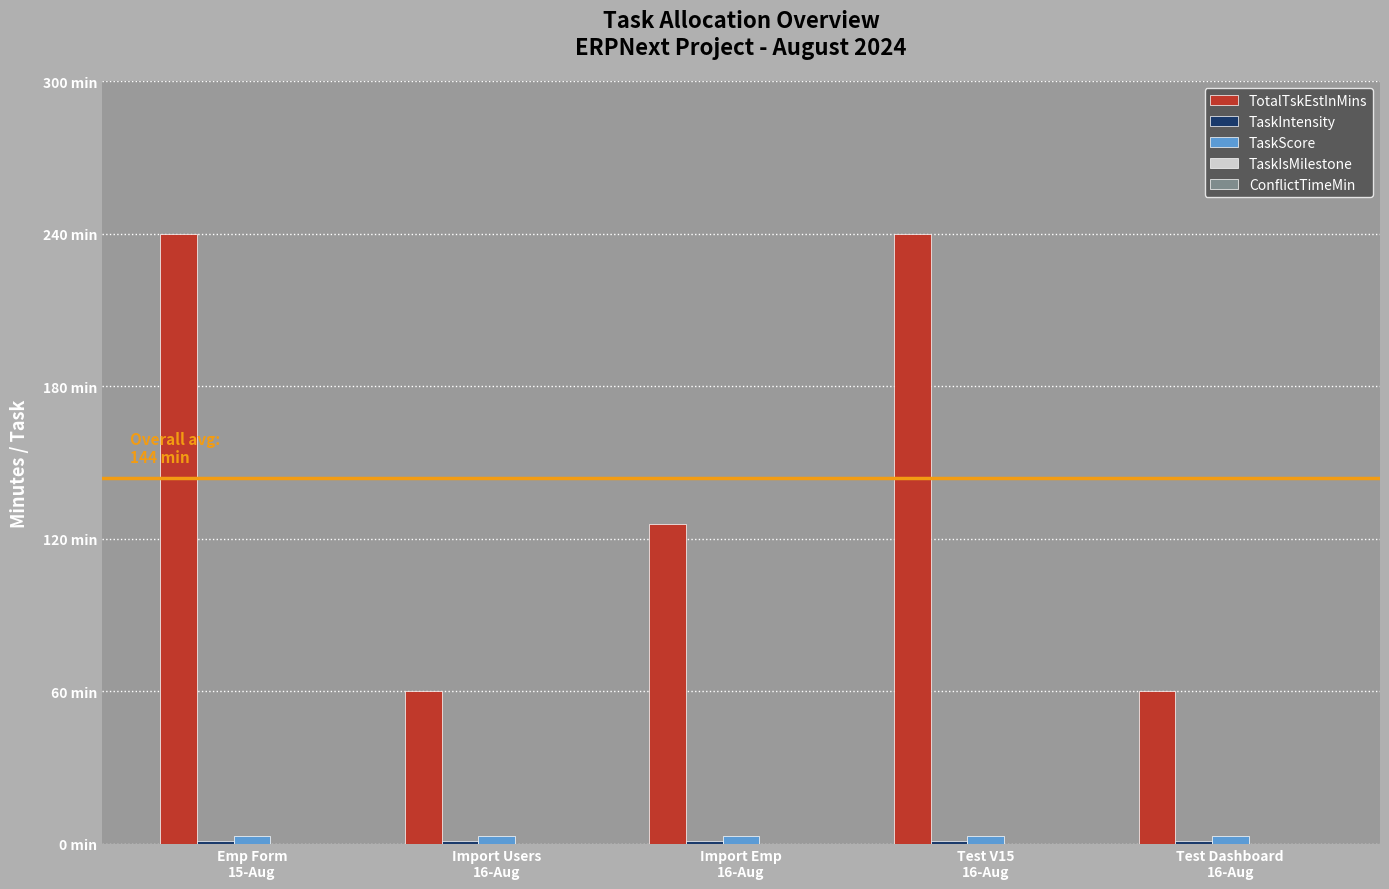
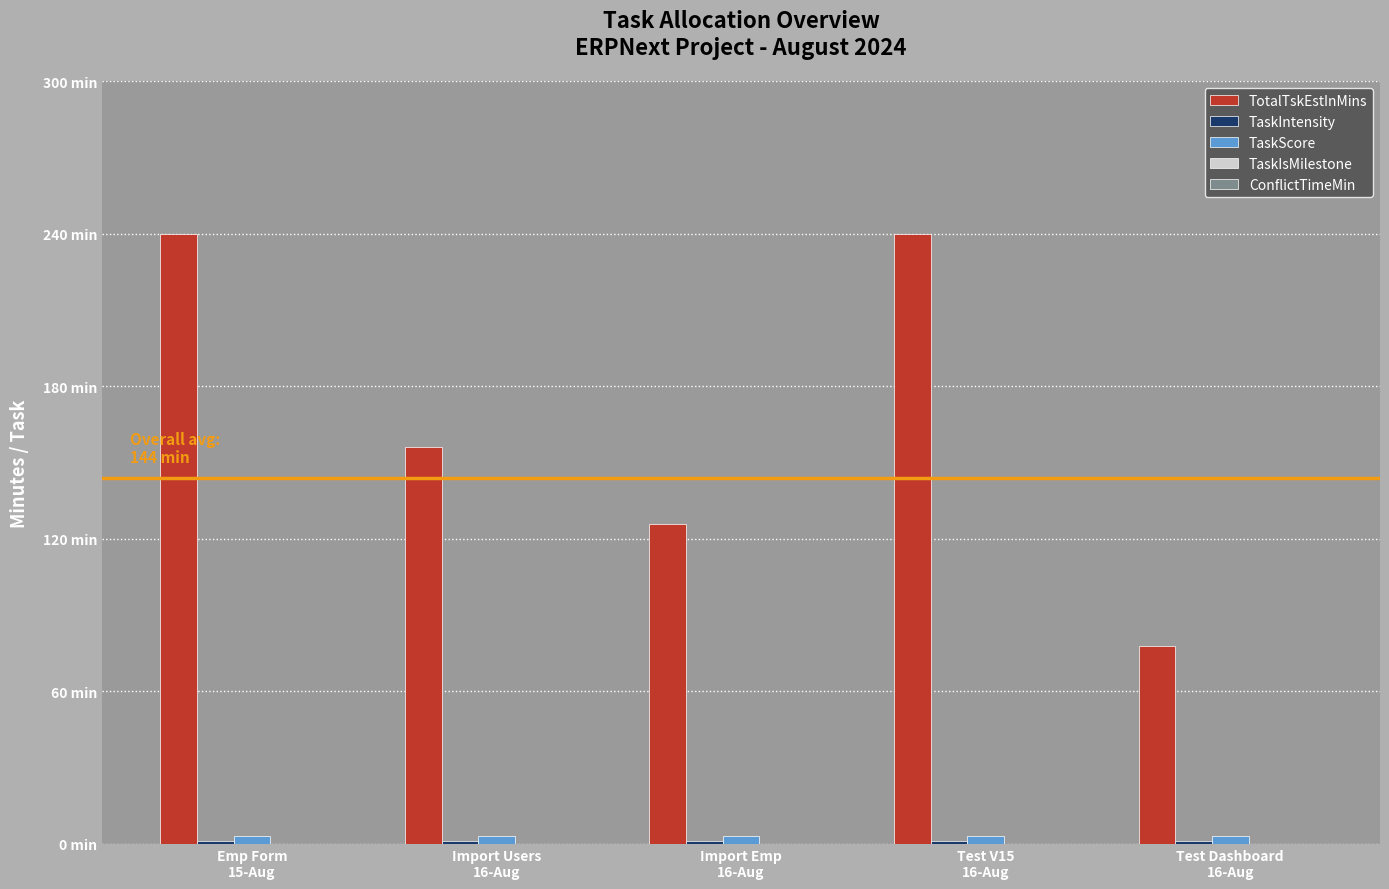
  {
    "TotalTskEstInMins": {
-     "Import Users 16-Aug": "60 min",
+     "Import Users 16-Aug": "156 min",
      "Import Emp 16-Aug": "126 min",
      "Test V15 16-Aug": "240 min",
-     "Test Dashboard 16-Aug": "60 min"
+     "Test Dashboard 16-Aug": "78 min"
    },
    "TaskIntensity": {
      "Emp Form 15-Aug": "1 min",
      "Import Users 16-Aug": "1 min",
      "Import Emp 16-Aug": "1 min",
      "Test V15 16-Aug": "1 min",
      "Test Dashboard 16-Aug": "1 min"
    },
    "TaskScore": {
      "Emp Form 15-Aug": "3 min",
      "Import Users 16-Aug": "3 min",
      "Import Emp 16-Aug": "3 min",
      "Test V15 16-Aug": "3 min",
      "Test Dashboard 16-Aug": "3 min"
    },
    "TaskIsMilestone": {
      "Emp Form 15-Aug": "0 min",
      "Import Users 16-Aug": "0 min",
      "Import Emp 16-Aug": "0 min",
      "Test V15 16-Aug": "0 min",
      "Test Dashboard 16-Aug": "0 min"
    },
    "ConflictTimeMin": {
      "Emp Form 15-Aug": "0 min",
      "Import Users 16-Aug": "0 min",
      "Import Emp 16-Aug": "0 min",
      "Test V15 16-Aug": "0 min",
      "Test Dashboard 16-Aug": "0 min"
    }
  }
